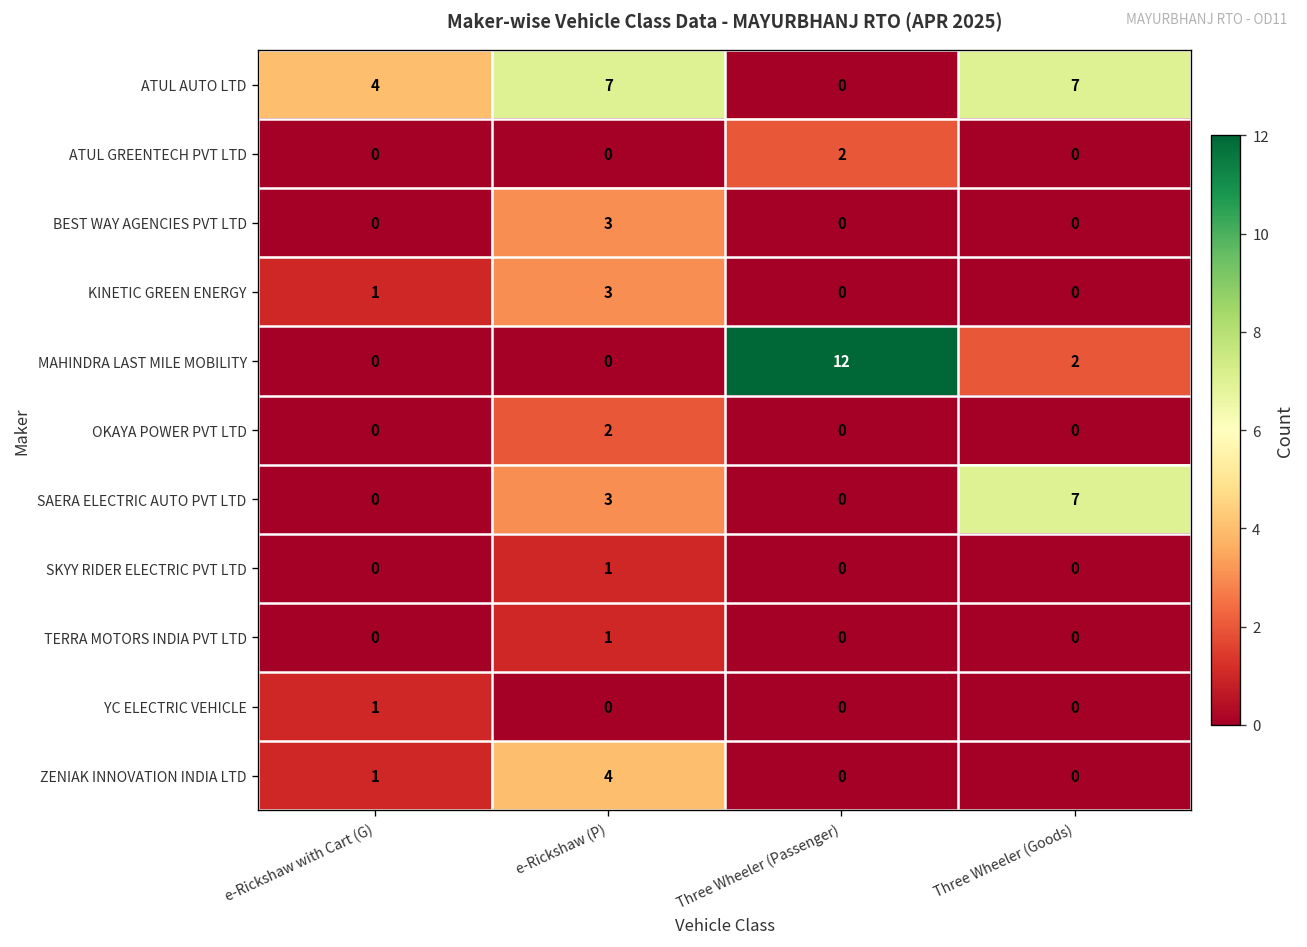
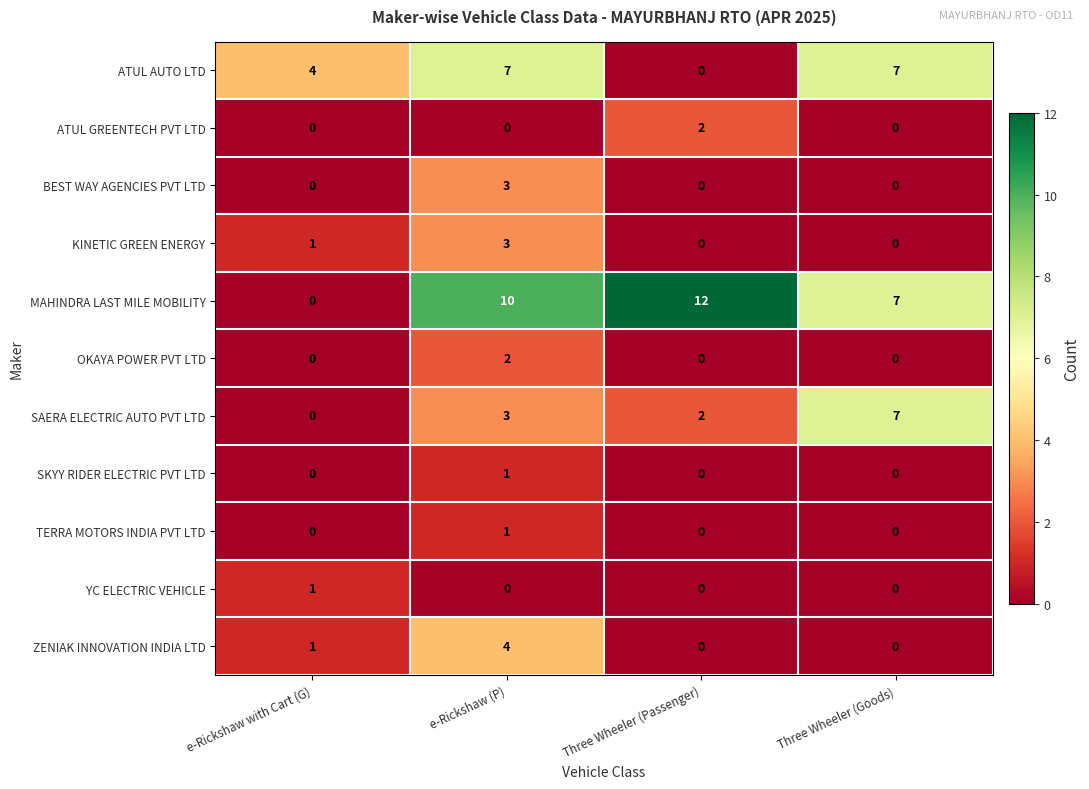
  {
    "ATUL AUTO LTD": {
      "e-Rickshaw with Cart (G)": 4,
      "e-Rickshaw (P)": 7,
      "Three Wheeler (Passenger)": 0,
      "Three Wheeler (Goods)": 7
    },
    "ATUL GREENTECH PVT LTD": {
      "e-Rickshaw with Cart (G)": 0,
      "e-Rickshaw (P)": 0,
      "Three Wheeler (Passenger)": 2,
      "Three Wheeler (Goods)": 0
    },
    "BEST WAY AGENCIES PVT LTD": {
      "e-Rickshaw with Cart (G)": 0,
      "e-Rickshaw (P)": 3,
      "Three Wheeler (Passenger)": 0,
      "Three Wheeler (Goods)": 0
    },
    "KINETIC GREEN ENERGY": {
      "e-Rickshaw with Cart (G)": 1,
      "e-Rickshaw (P)": 3,
      "Three Wheeler (Passenger)": 0,
      "Three Wheeler (Goods)": 0
    },
    "MAHINDRA LAST MILE MOBILITY": {
      "e-Rickshaw with Cart (G)": 0,
-     "e-Rickshaw (P)": 0,
+     "e-Rickshaw (P)": 10,
      "Three Wheeler (Passenger)": 12,
-     "Three Wheeler (Goods)": 2
+     "Three Wheeler (Goods)": 7
    },
    "OKAYA POWER PVT LTD": {
      "e-Rickshaw with Cart (G)": 0,
      "e-Rickshaw (P)": 2,
      "Three Wheeler (Passenger)": 0,
      "Three Wheeler (Goods)": 0
    },
    "SAERA ELECTRIC AUTO PVT LTD": {
      "e-Rickshaw with Cart (G)": 0,
      "e-Rickshaw (P)": 3,
-     "Three Wheeler (Passenger)": 0,
+     "Three Wheeler (Passenger)": 2,
      "Three Wheeler (Goods)": 7
    },
    "SKYY RIDER ELECTRIC PVT LTD": {
      "e-Rickshaw with Cart (G)": 0,
      "e-Rickshaw (P)": 1,
      "Three Wheeler (Passenger)": 0,
      "Three Wheeler (Goods)": 0
    },
    "TERRA MOTORS INDIA PVT LTD": {
      "e-Rickshaw with Cart (G)": 0,
      "e-Rickshaw (P)": 1,
      "Three Wheeler (Passenger)": 0,
      "Three Wheeler (Goods)": 0
    },
    "YC ELECTRIC VEHICLE": {
      "e-Rickshaw with Cart (G)": 1,
      "e-Rickshaw (P)": 0,
      "Three Wheeler (Passenger)": 0,
      "Three Wheeler (Goods)": 0
    },
    "ZENIAK INNOVATION INDIA LTD": {
      "e-Rickshaw with Cart (G)": 1,
      "e-Rickshaw (P)": 4,
      "Three Wheeler (Passenger)": 0,
      "Three Wheeler (Goods)": 0
    }
  }
